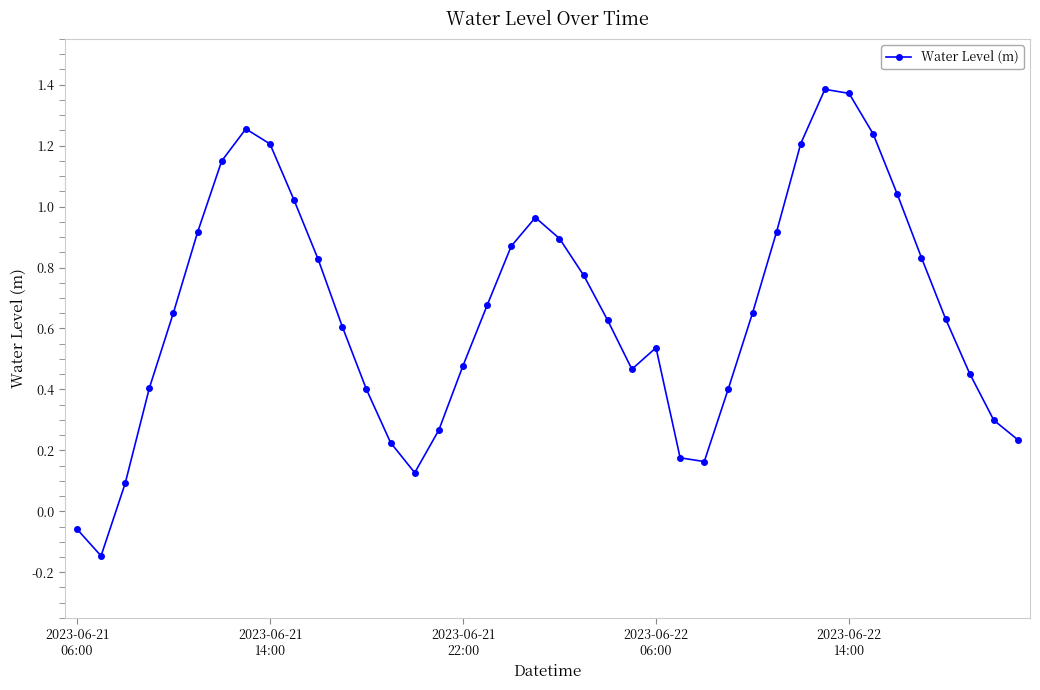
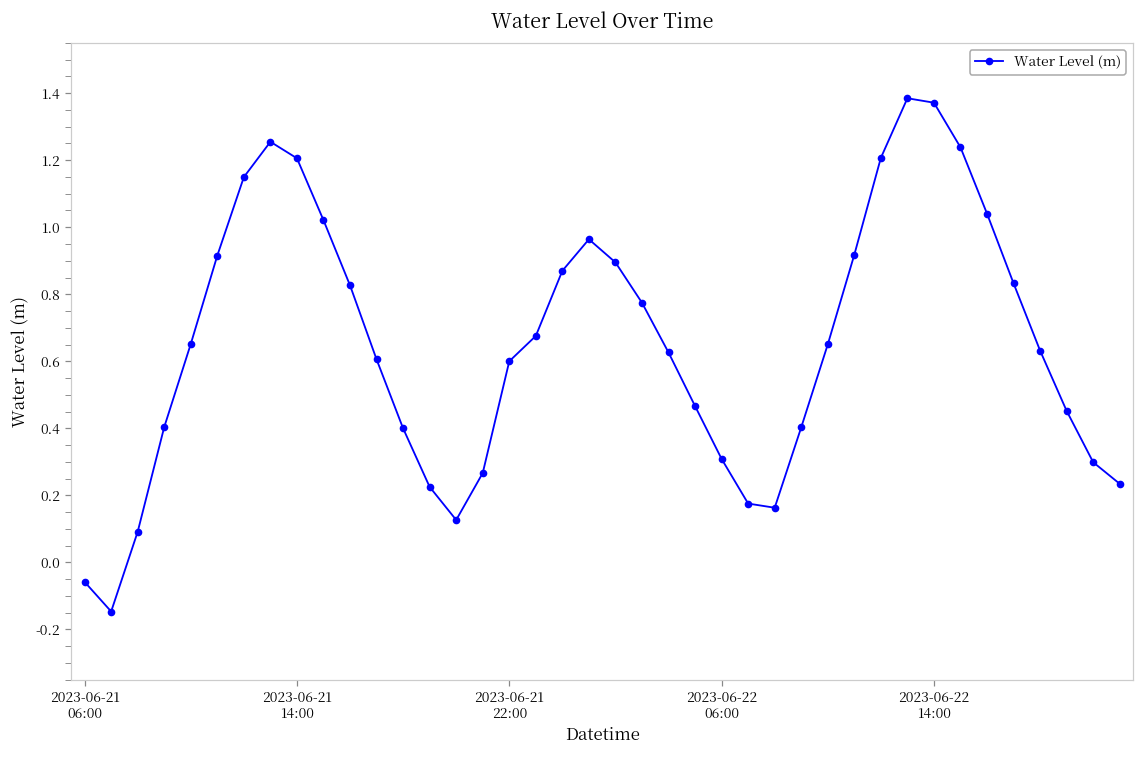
  {
    "2023-06-21 06:00": -0.06,
    "2023-06-21 14:00": 1.21,
-   "2023-06-21 22:00": 0.48,
-   "2023-06-22 06:00": 0.54,
+   "2023-06-21 22:00": 0.60,
+   "2023-06-22 06:00": 0.31,
    "2023-06-22 14:00": 1.37
  }
